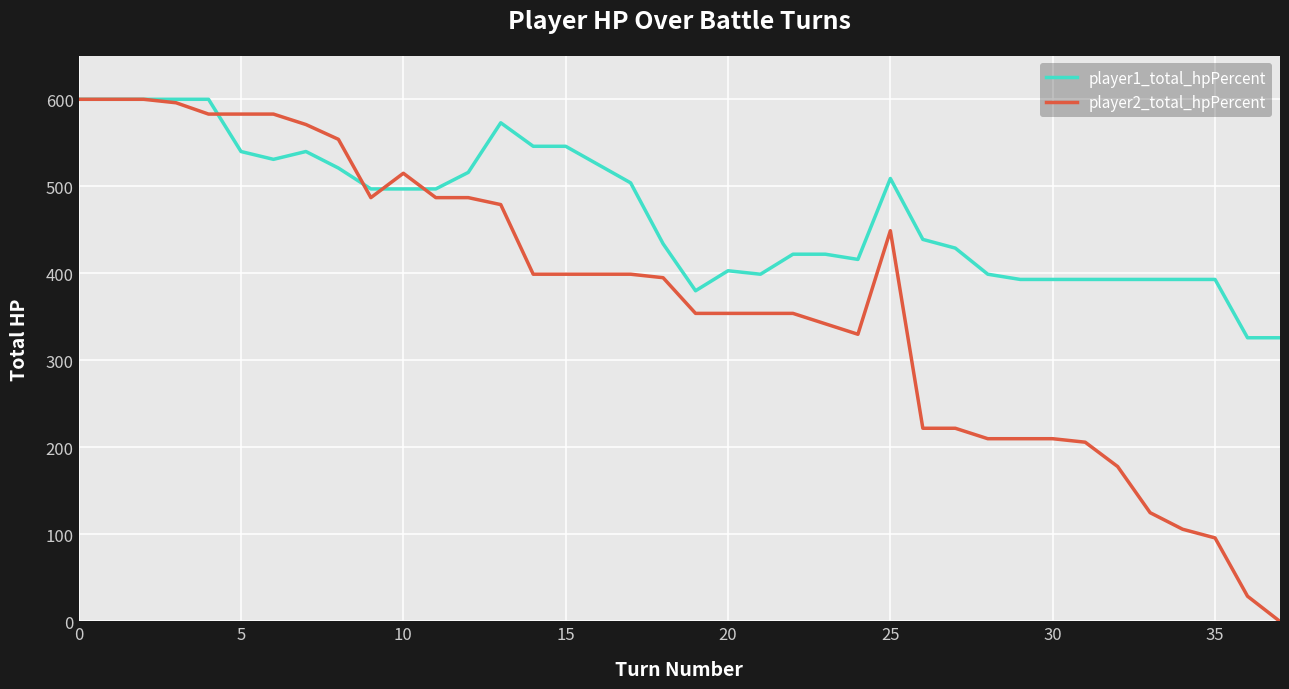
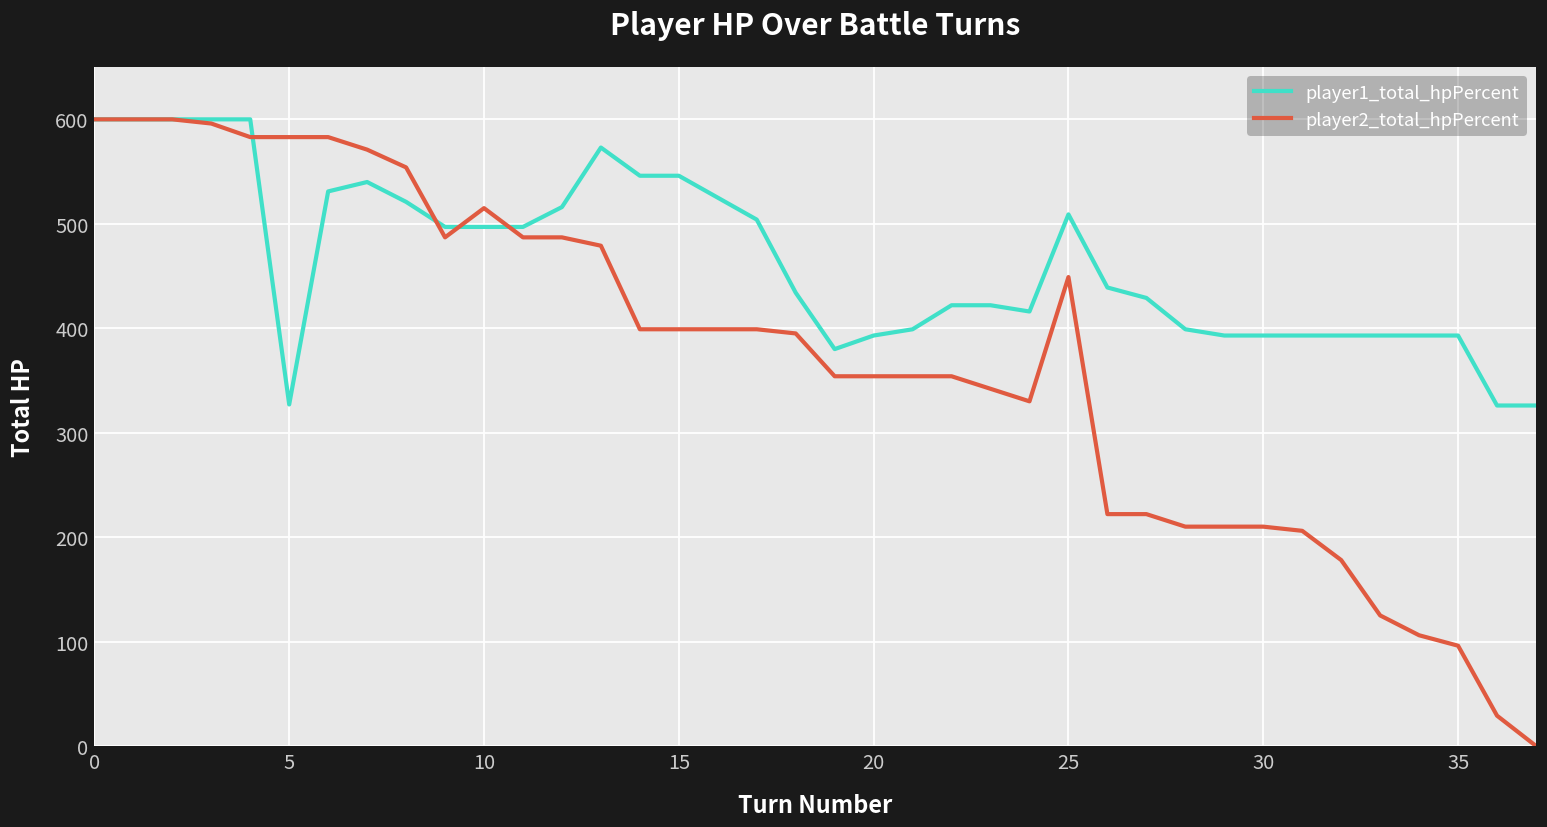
  {
    "player1_total_hpPercent": {
-     "5": 540,
+     "5": 330,
      "10": 500,
      "15": 550,
-     "20": 400,
+     "20": 390,
      "25": 510,
      "30": 390,
      "35": 390
    },
    "player2_total_hpPercent": {
      "5": 580,
      "10": 520,
      "15": 400,
      "20": 350,
      "25": 450,
      "30": 210,
      "35": 100
    }
  }
